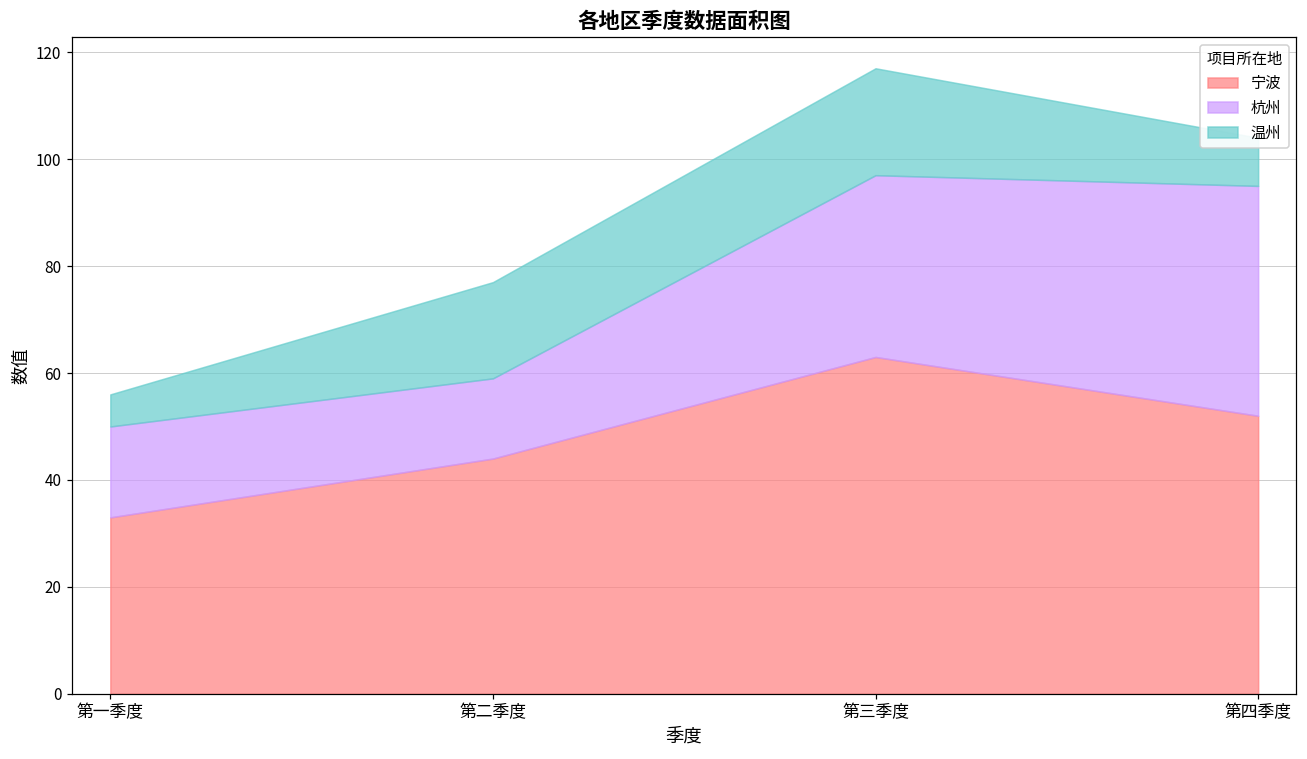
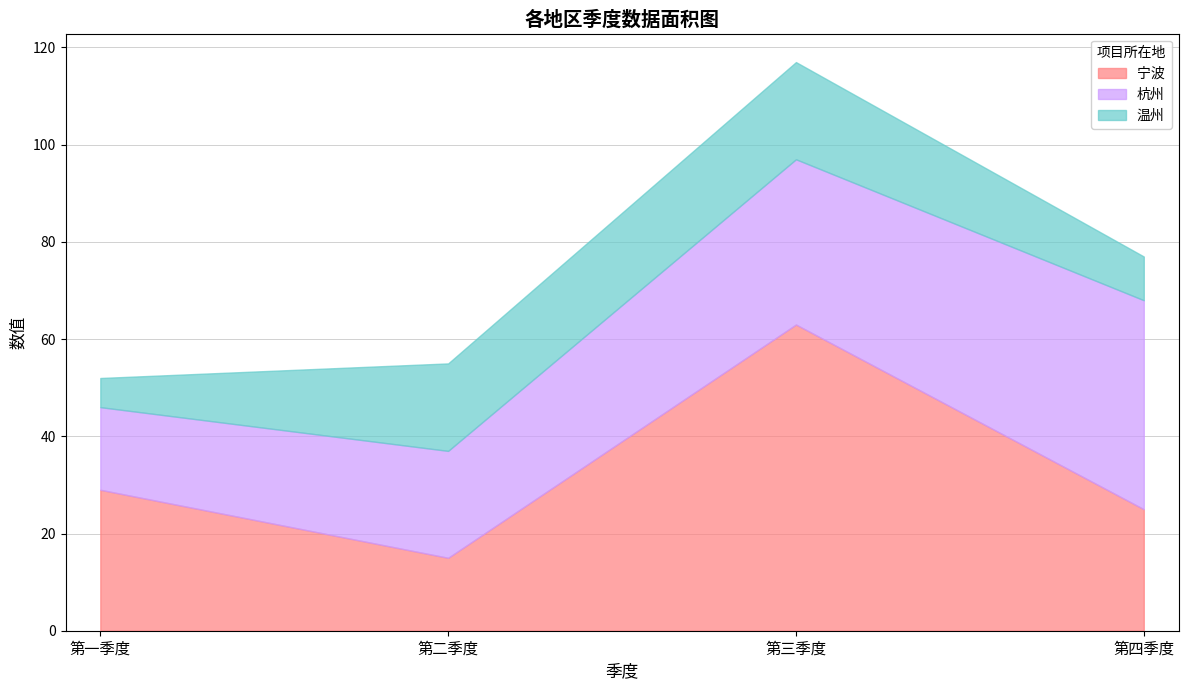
  {
    "宁波": {
-     "第一季度": 33,
-     "第二季度": 44,
+     "第一季度": 29,
+     "第二季度": 15,
      "第三季度": 63,
-     "第四季度": 52
+     "第四季度": 25
    },
    "杭州": {
      "第一季度": 17,
-     "第二季度": 15,
+     "第二季度": 22,
      "第三季度": 34,
      "第四季度": 43
    },
    "温州": {
      "第一季度": 6,
      "第二季度": 18,
      "第三季度": 20
    }
  }
